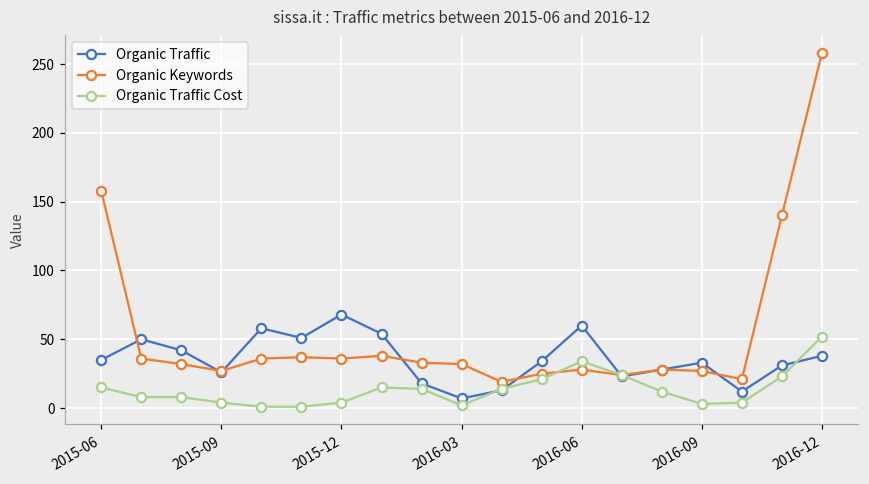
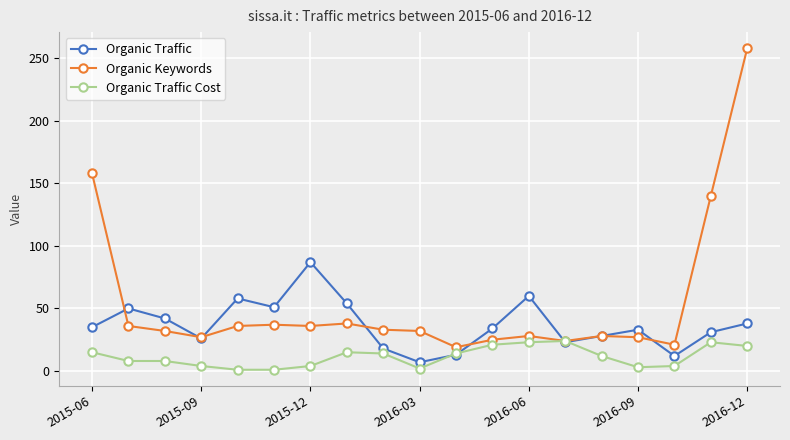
  {
    "Organic Traffic": {
      "2015-06": 35,
-     "2015-12": 68,
+     "2015-12": 87,
      "2016-03": 7,
      "2016-06": 60,
      "2016-09": 33,
      "2016-12": 38
    },
    "Organic Keywords": {
      "2015-06": 158,
      "2015-12": 36,
      "2016-03": 32,
      "2016-06": 28,
      "2016-09": 27,
      "2016-12": 258
    },
    "Organic Traffic Cost": {
      "2015-06": 15,
      "2015-09": 4,
      "2015-12": 4,
      "2016-03": 2,
-     "2016-06": 34,
+     "2016-06": 23,
      "2016-09": 3,
-     "2016-12": 52
+     "2016-12": 20
    }
  }
